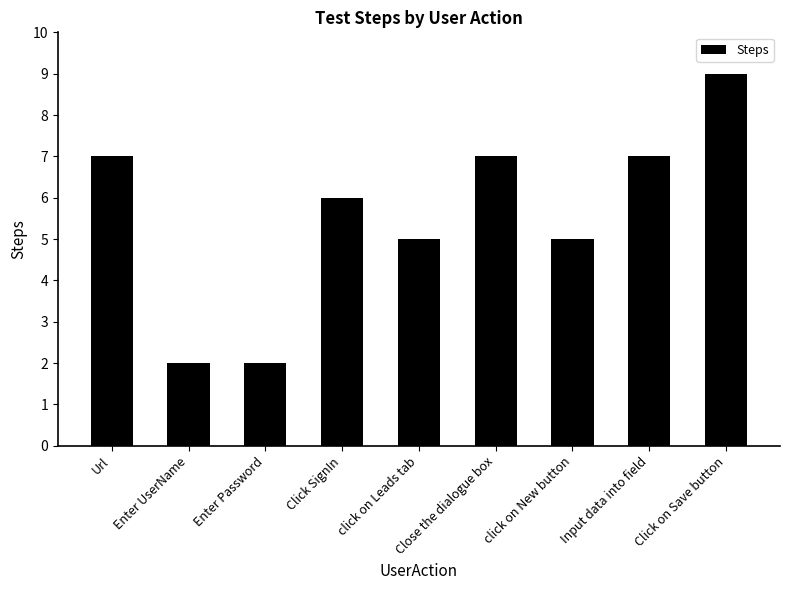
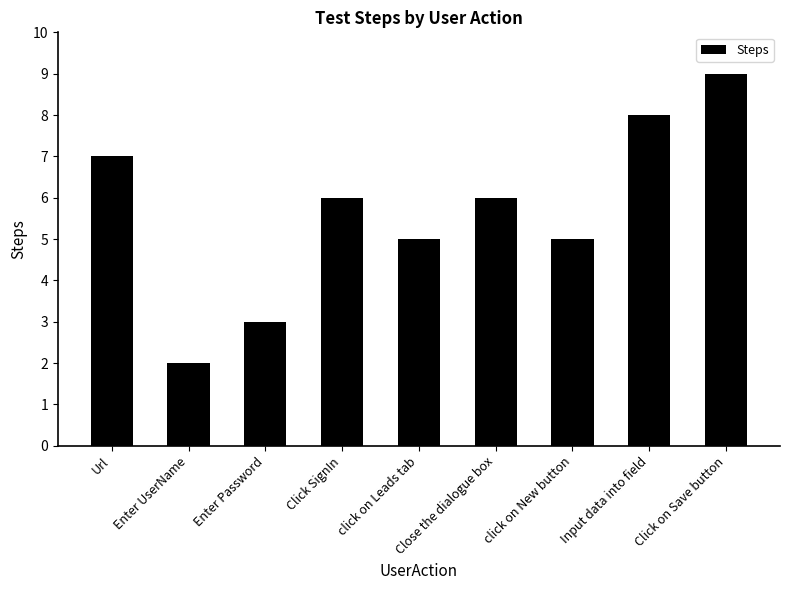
  {
    "Url": 7,
    "Enter UserName": 2,
-   "Enter Password": 2,
+   "Enter Password": 3,
    "Click SignIn": 6,
    "click on Leads tab": 5,
-   "Close the dialogue box": 7,
+   "Close the dialogue box": 6,
    "click on New button": 5,
-   "Input data into field": 7,
+   "Input data into field": 8,
    "Click on Save button": 9
  }
